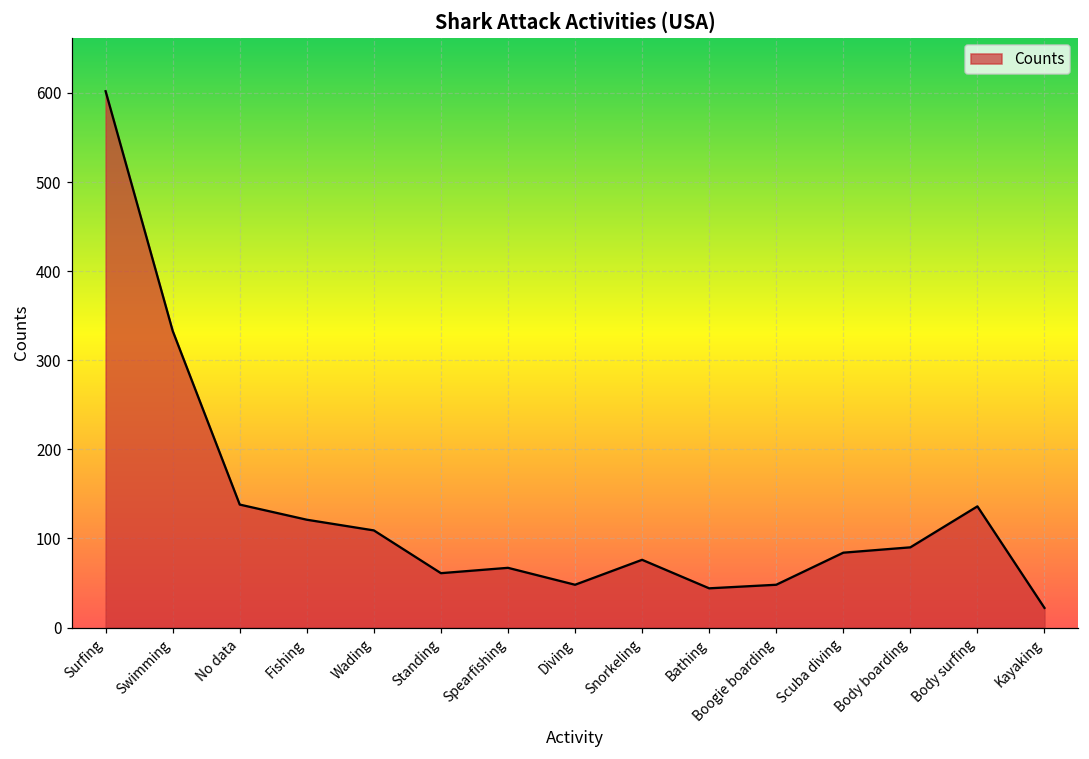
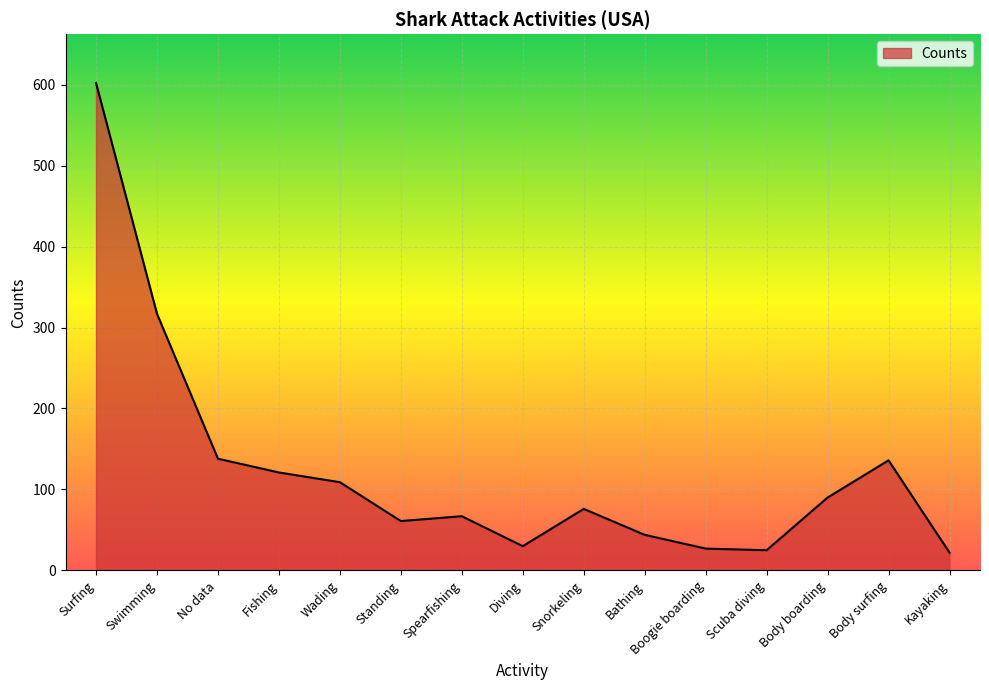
  {
    "Surfing": 600,
-   "Swimming": 330,
+   "Swimming": 320,
    "No data": 140,
    "Fishing": 120,
    "Wading": 110,
    "Standing": 60,
    "Spearfishing": 70,
-   "Diving": 50,
+   "Diving": 30,
    "Snorkeling": 80,
    "Bathing": 40,
-   "Boogie boarding": 50,
-   "Scuba diving": 80,
+   "Boogie boarding": 30,
+   "Scuba diving": 30,
    "Body boarding": 90,
    "Body surfing": 140,
    "Kayaking": 20
  }
